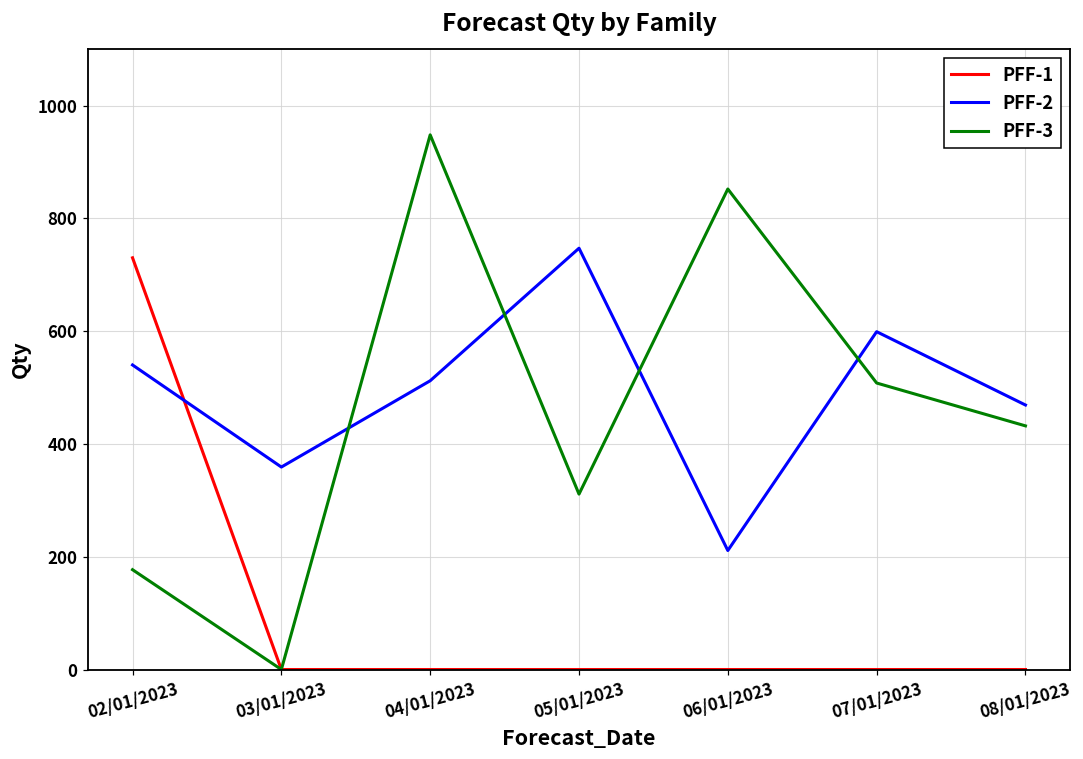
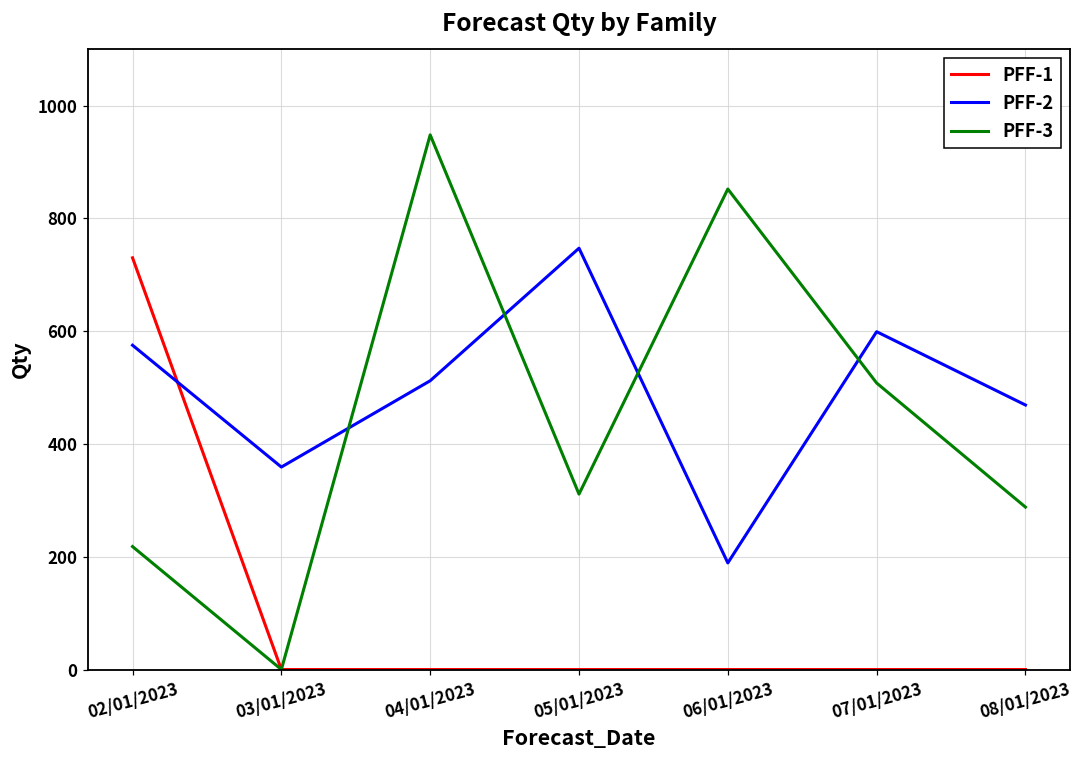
  {
    "PFF-1": {
      "02/01/2023": 730,
      "04/01/2023": 0,
      "05/01/2023": 0,
      "06/01/2023": 0,
      "07/01/2023": 0,
      "08/01/2023": 0
    },
    "PFF-2": {
-     "02/01/2023": 540,
+     "02/01/2023": 580,
      "03/01/2023": 360,
      "04/01/2023": 510,
      "05/01/2023": 750,
-     "06/01/2023": 210,
+     "06/01/2023": 190,
      "07/01/2023": 600,
      "08/01/2023": 470
    },
    "PFF-3": {
-     "02/01/2023": 180,
+     "02/01/2023": 220,
      "04/01/2023": 950,
      "05/01/2023": 310,
      "06/01/2023": 850,
      "07/01/2023": 510,
-     "08/01/2023": 430
+     "08/01/2023": 290
    }
  }
